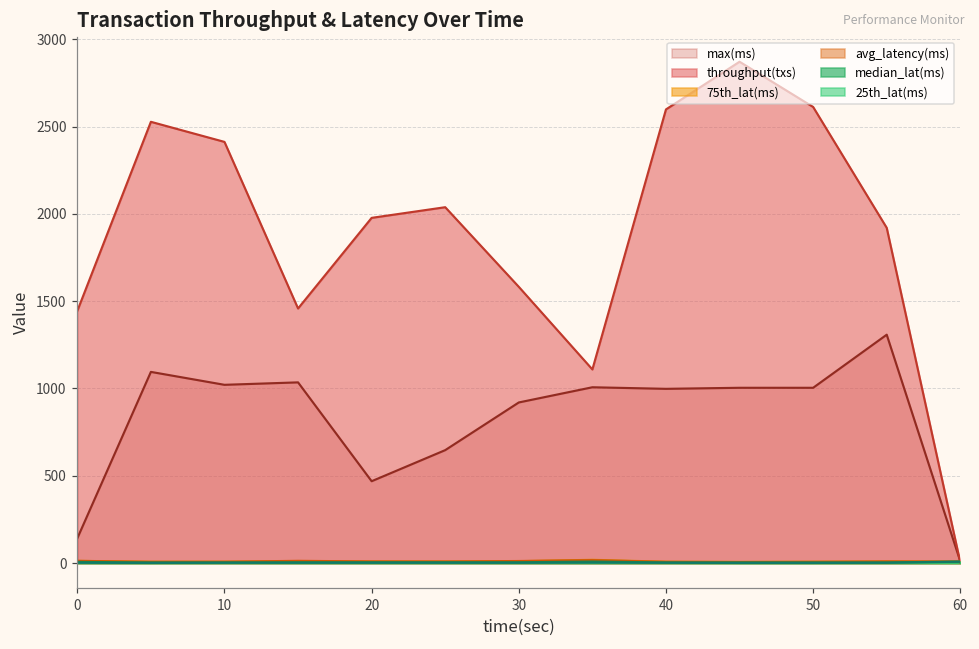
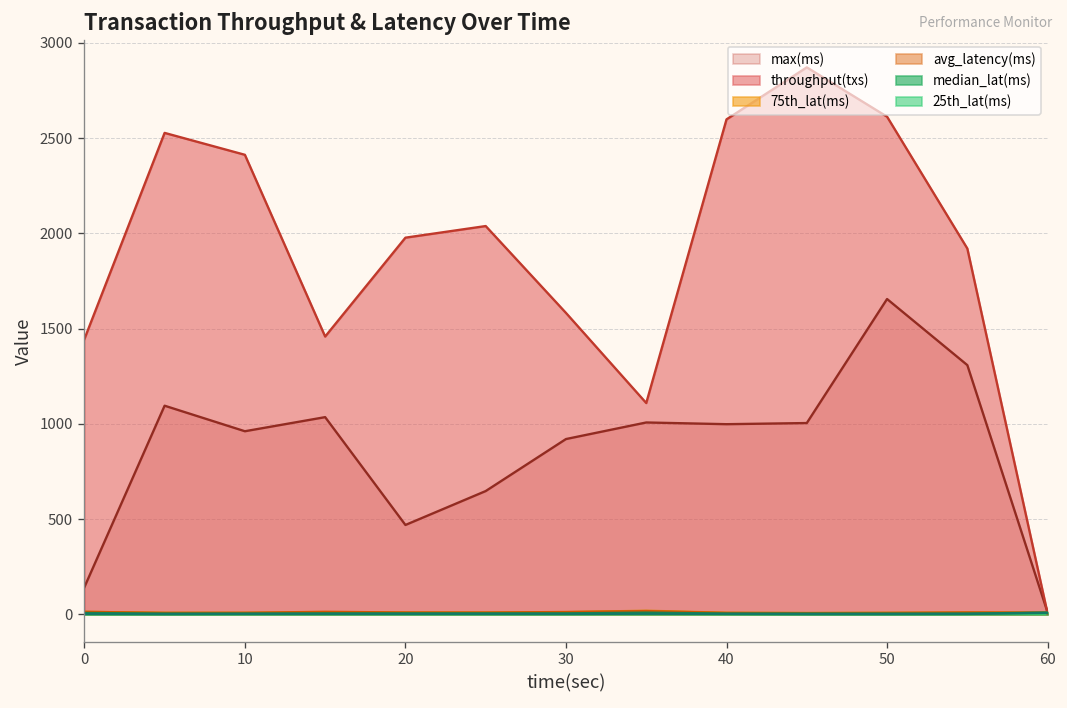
  {
    "max(ms)": {
      "0": 140,
-     "10": 1020,
+     "10": 960,
      "20": 470,
      "30": 920,
      "40": 1000,
-     "50": 1000
+     "50": 1660
    }
  }
